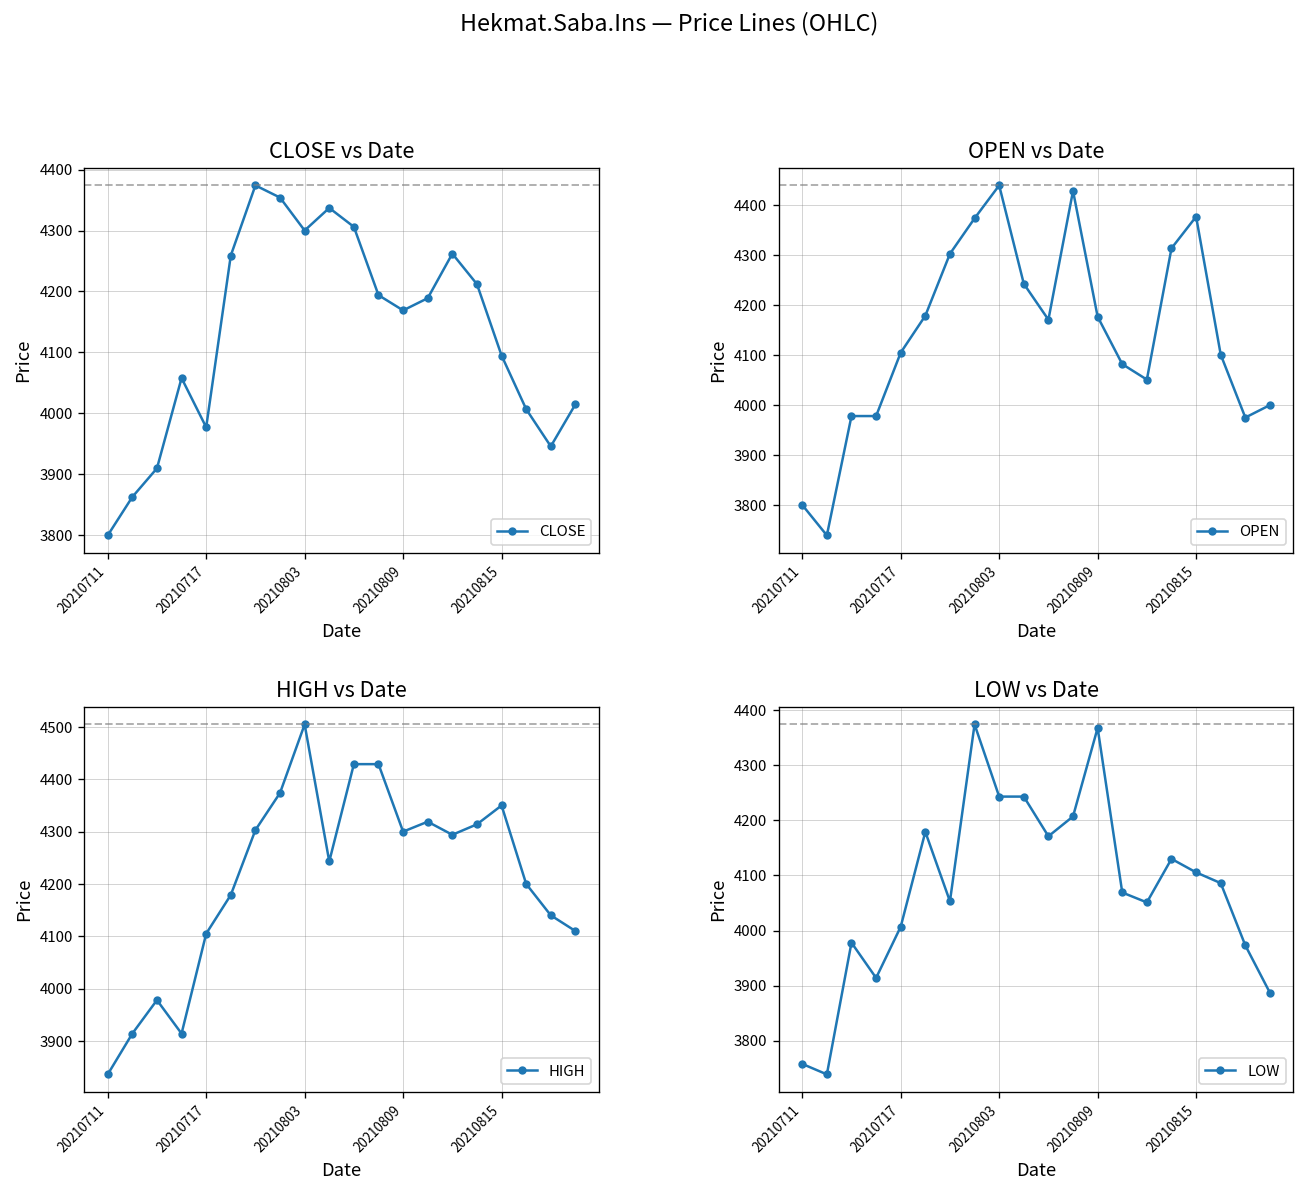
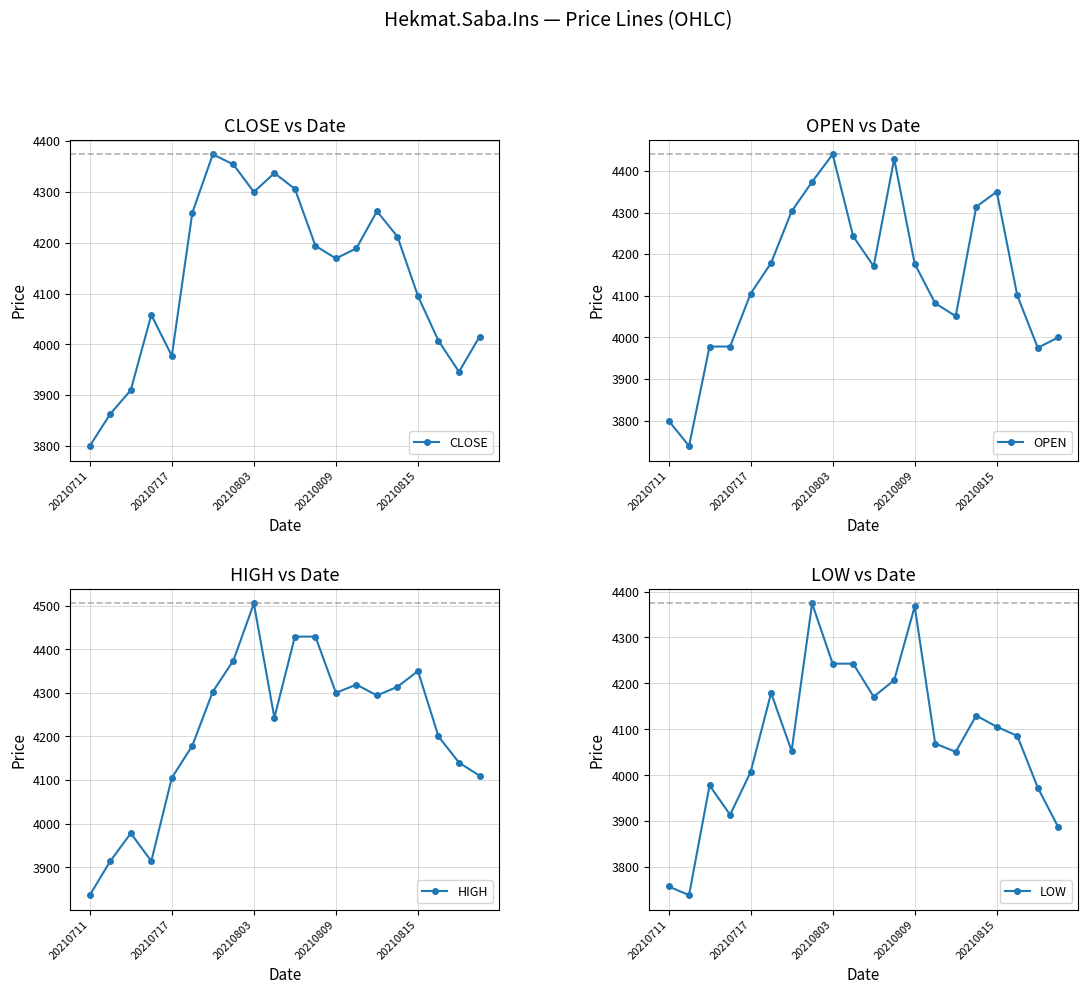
  {
    "CLOSE vs Date": {
      "20210711": 3800,
      "20210717": 3980,
      "20210803": 4300,
      "20210809": 4170,
      "20210815": 4100
    },
    "OPEN vs Date": {
      "20210711": 3800,
      "20210717": 4110,
      "20210803": 4440,
      "20210809": 4180,
-     "20210815": 4380
+     "20210815": 4350
    },
    "HIGH vs Date": {
      "20210711": 3840,
      "20210717": 4110,
      "20210803": 4510,
      "20210809": 4300,
      "20210815": 4350
    },
    "LOW vs Date": {
      "20210711": 3760,
      "20210717": 4010,
      "20210803": 4240,
      "20210809": 4370,
      "20210815": 4110
    }
  }
